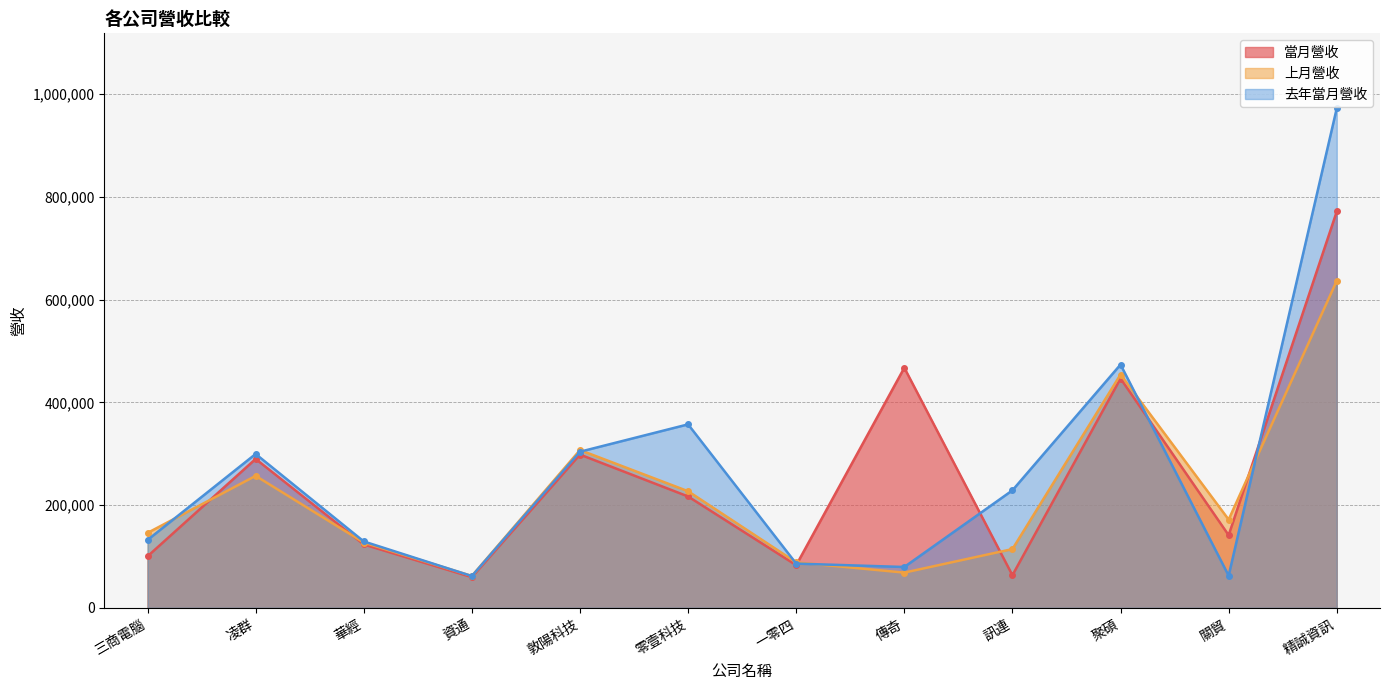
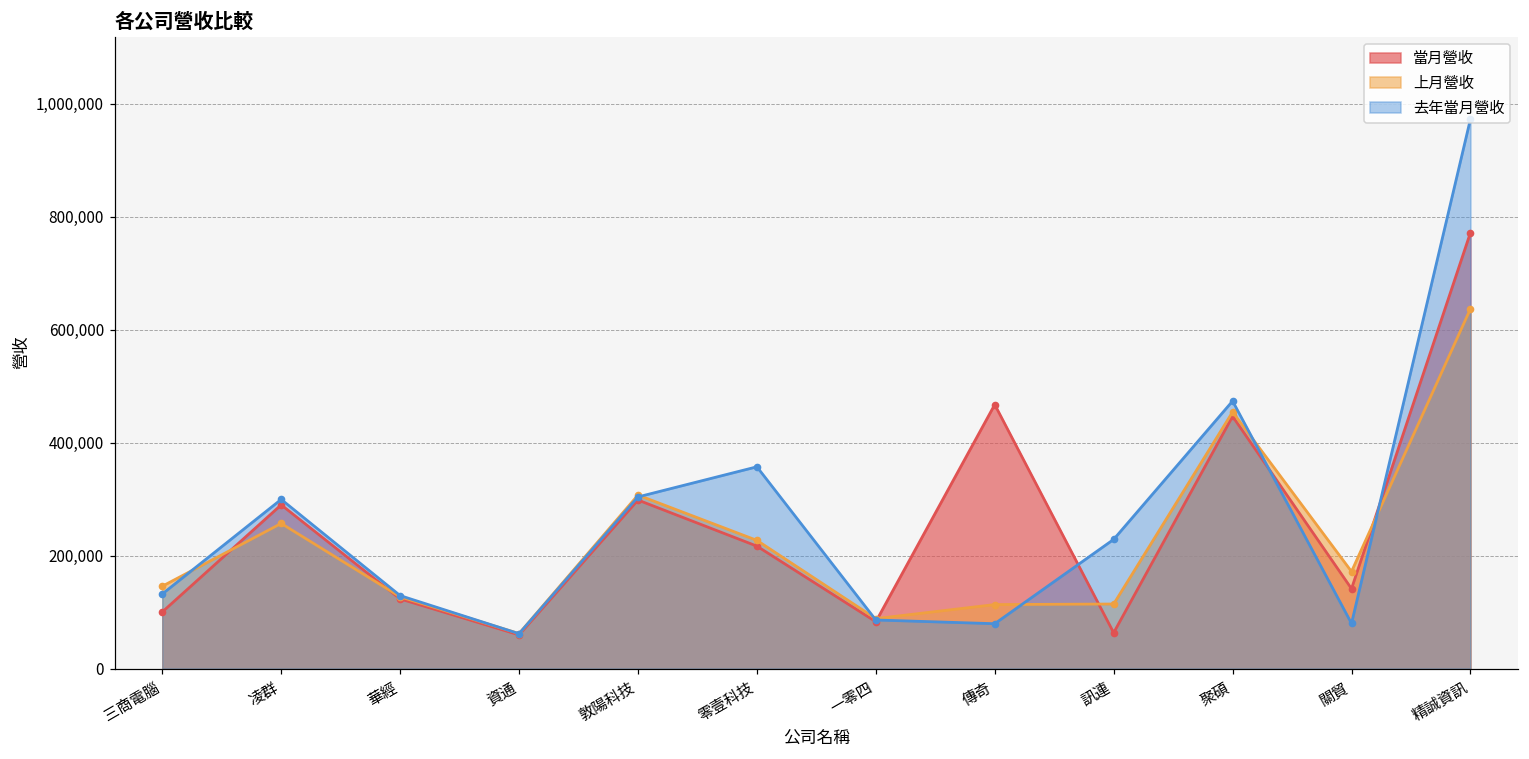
  {
    "當月營收": {
      "三商電腦": "100,000",
      "凌群": "290,000",
      "敦陽科技": "300,000",
      "零壹科技": "220,000",
      "傳奇": "470,000",
      "訊連": "60,000",
      "聚碩": "450,000",
      "關貿": "140,000",
      "精誠資訊": "770,000"
    },
    "上月營收": {
      "三商電腦": "150,000",
      "凌群": "260,000",
      "零壹科技": "230,000",
-     "傳奇": "70,000",
+     "傳奇": "110,000",
      "訊連": "110,000",
      "聚碩": "450,000",
      "關貿": "170,000",
      "精誠資訊": "640,000"
    },
    "去年當月營收": {
      "三商電腦": "130,000",
      "凌群": "300,000",
      "零壹科技": "360,000",
      "傳奇": "80,000",
      "訊連": "230,000",
      "聚碩": "470,000",
-     "關貿": "60,000",
+     "關貿": "80,000",
      "精誠資訊": "970,000"
    }
  }
